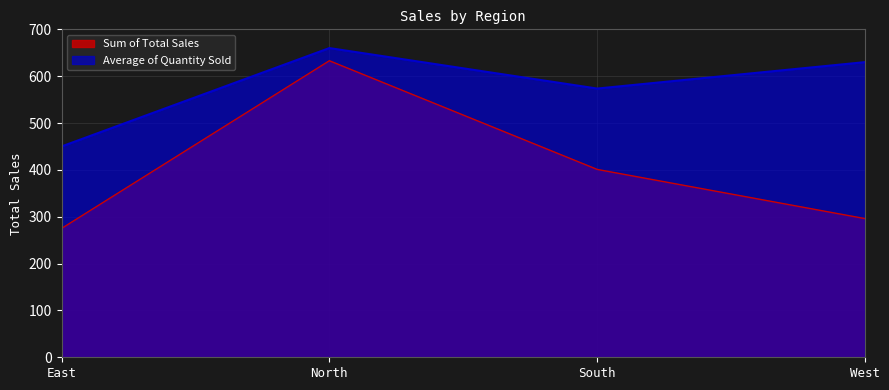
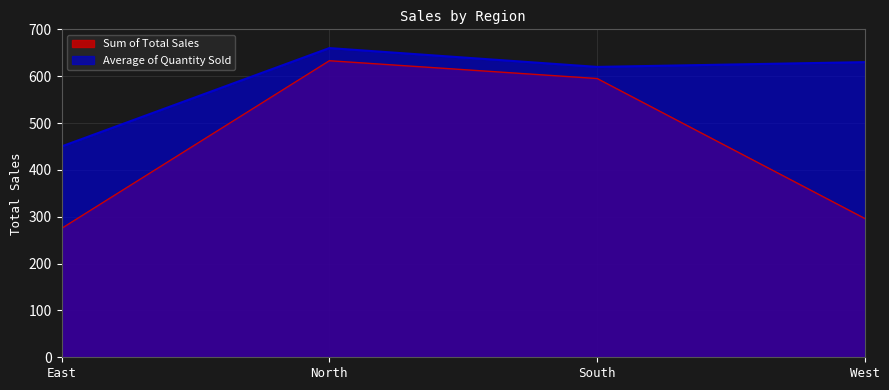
  {
    "Sum of Total Sales": {
      "East": 280,
      "North": 630,
-     "South": 400,
+     "South": 600,
      "West": 300
    },
    "Average of Quantity Sold": {
      "East": 450,
      "North": 660,
-     "South": 570,
+     "South": 620,
      "West": 630
    }
  }
